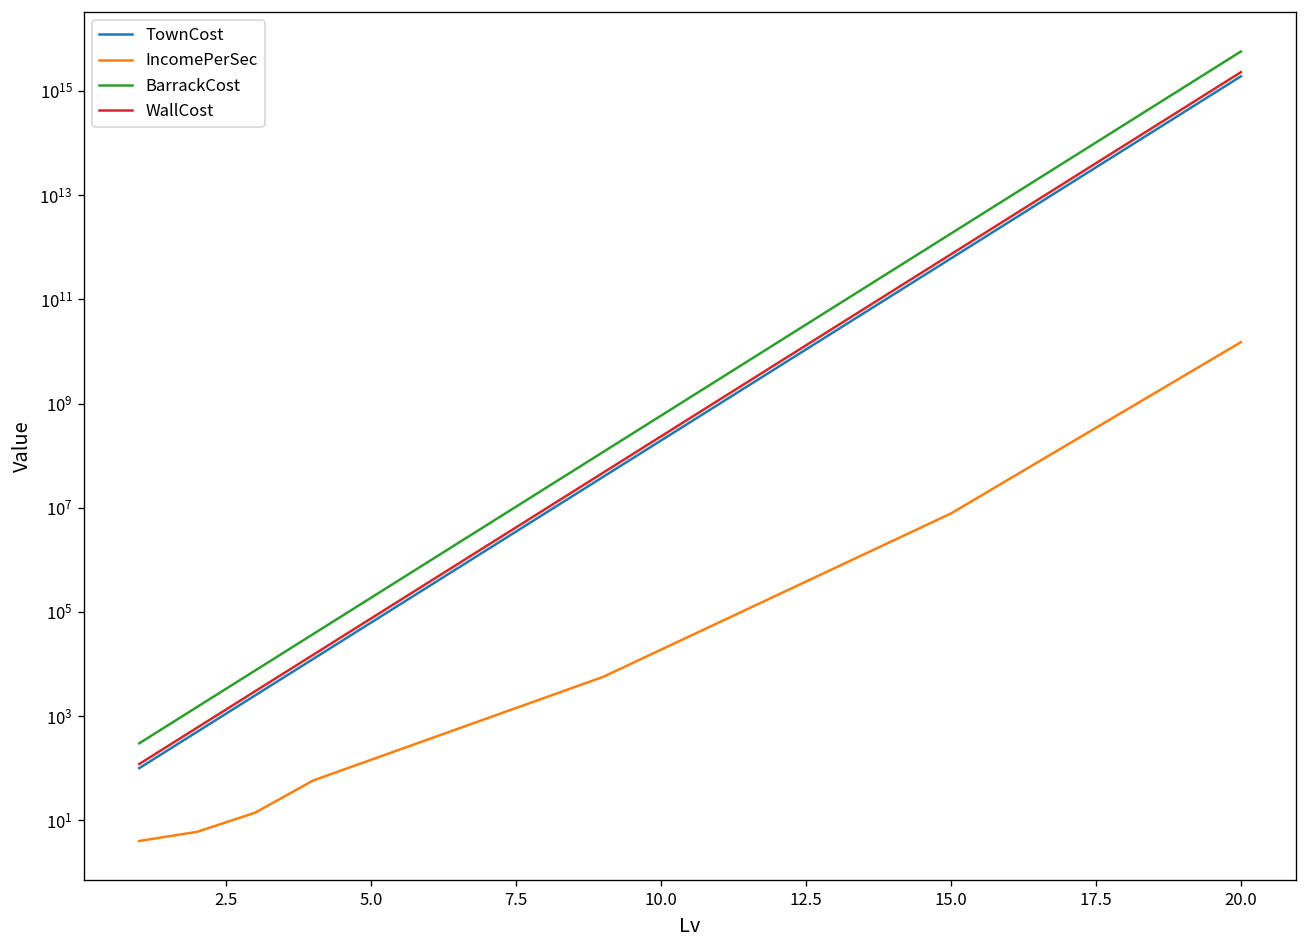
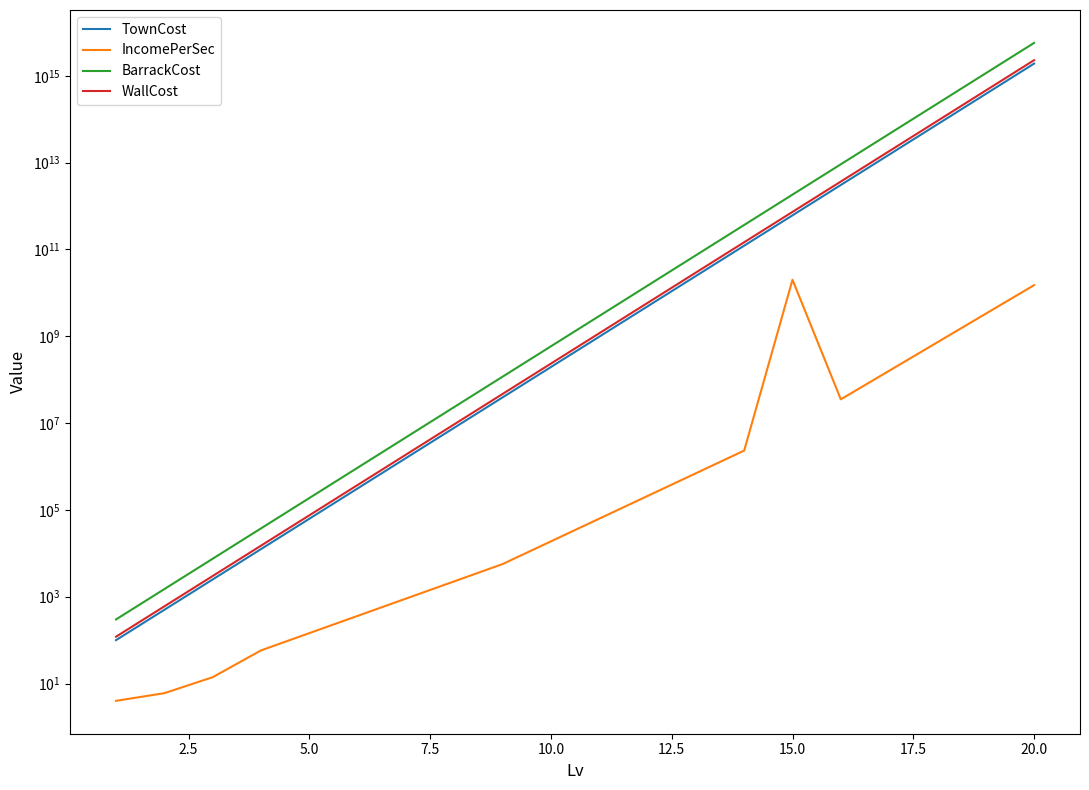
  {
    "TownCost": {
      "5.0": 60000,
      "10.0": 200000000,
      "15.0": 600000000000,
      "20.0": 2000000000000000
    },
    "IncomePerSec": {
      "5.0": 150,
      "10.0": 19000,
-     "15.0": 8000000,
+     "15.0": 20000000000,
      "20.0": 15000000000
    },
    "BarrackCost": {
      "5.0": 190000,
      "10.0": 600000000,
      "15.0": 1800000000000,
      "20.0": 6000000000000000
    },
    "WallCost": {
      "5.0": 80000,
      "10.0": 200000000,
      "15.0": 700000000000,
      "20.0": 2000000000000000
    }
  }
